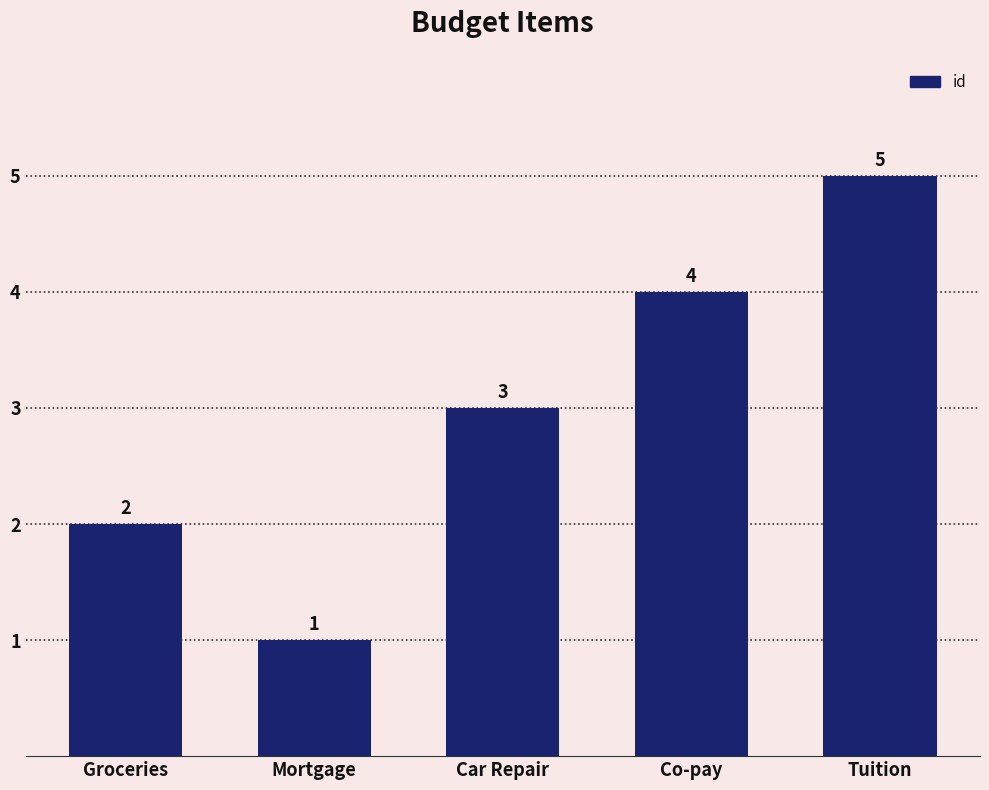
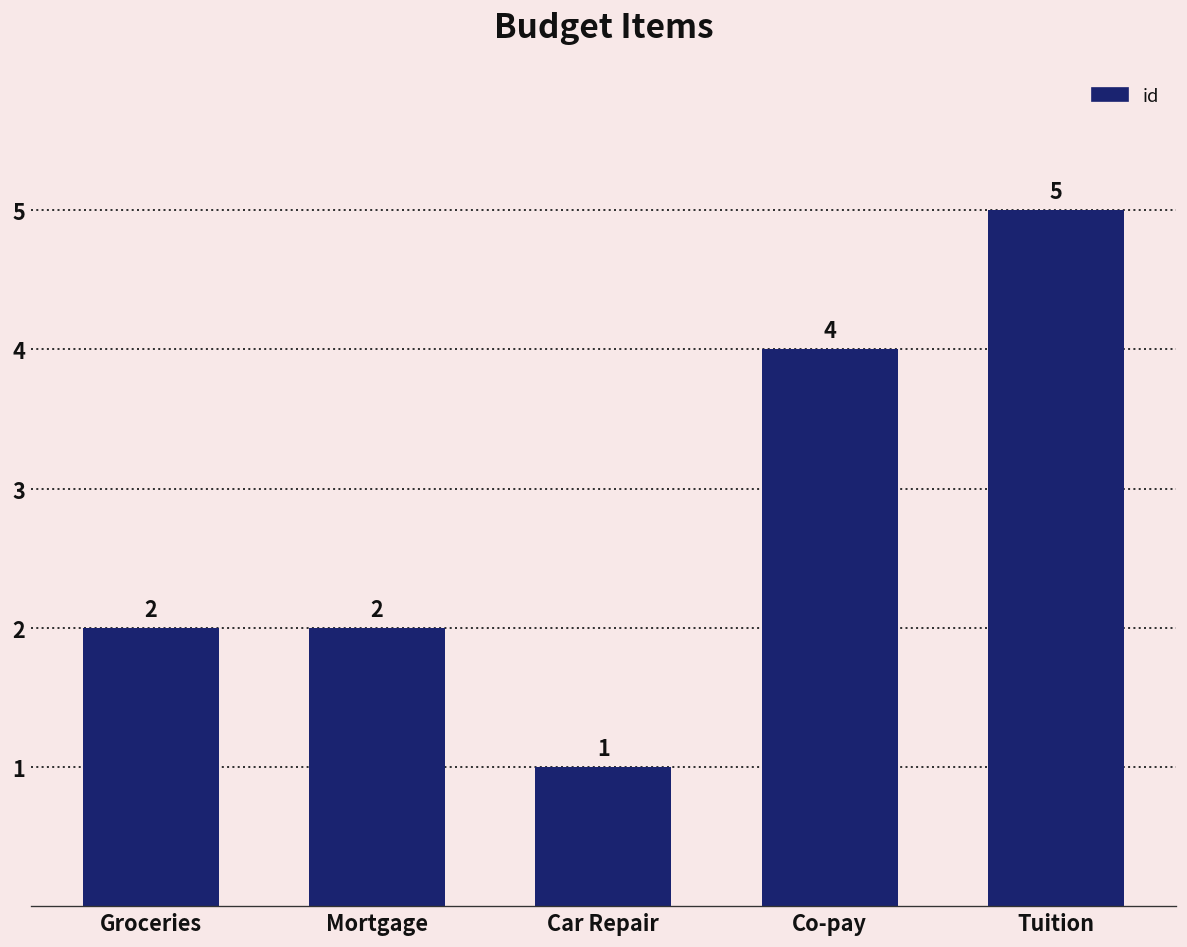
  {
    "Groceries": 2,
-   "Mortgage": 1,
-   "Car Repair": 3,
+   "Mortgage": 2,
+   "Car Repair": 1,
    "Co-pay": 4,
    "Tuition": 5
  }
